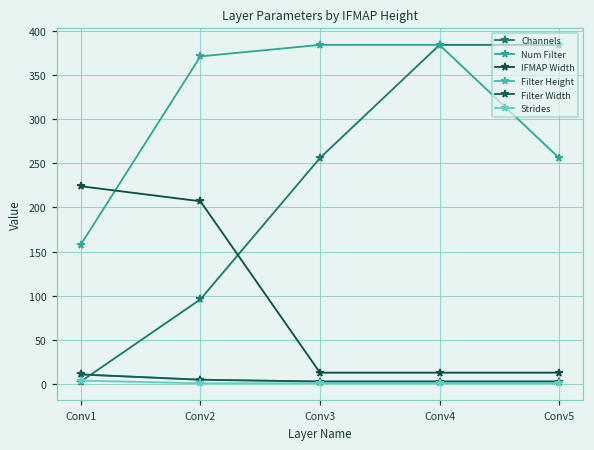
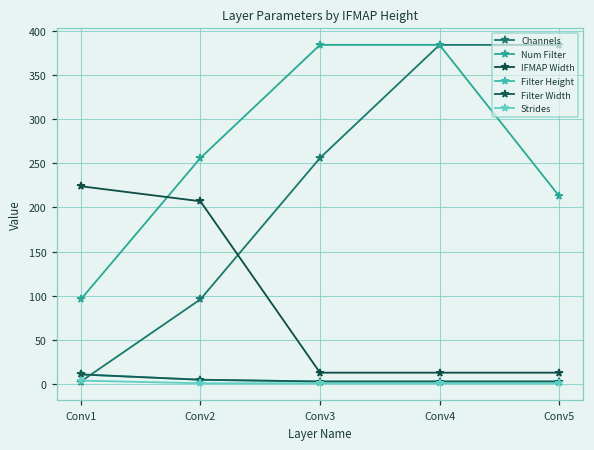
  {
    "Num Filter": {
-     "Conv1": 160,
-     "Conv2": 370,
+     "Conv1": 100,
+     "Conv2": 260,
      "Conv3": 380,
-     "Conv5": 260
+     "Conv5": 210
    },
    "Strides": {
      "Conv2": 0
    }
  }
